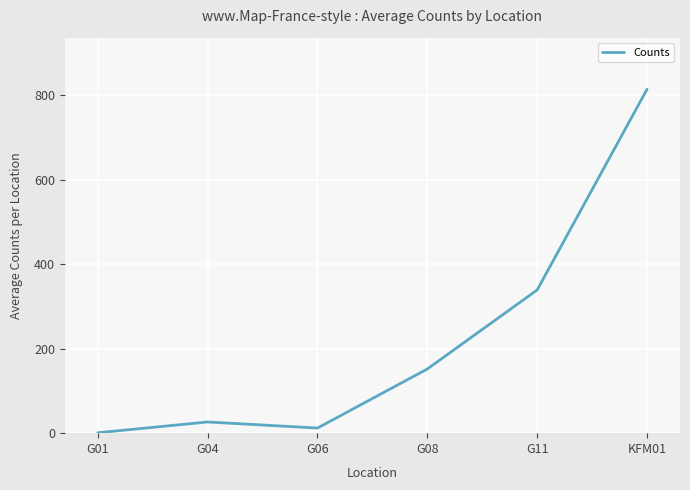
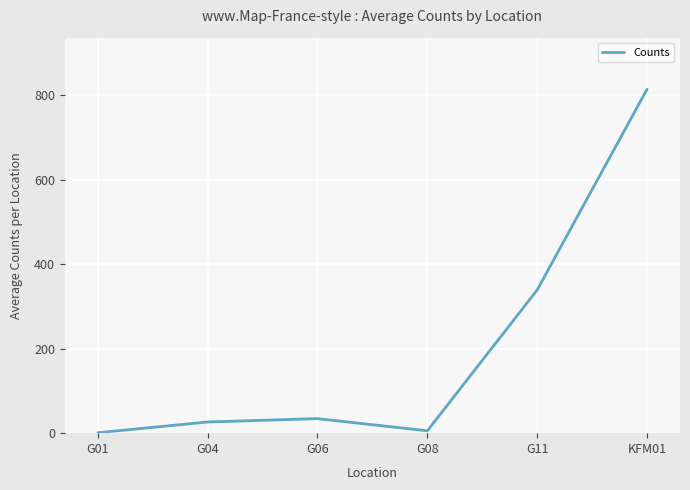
  {
    "G01": 0,
    "G04": 30,
-   "G06": 10,
-   "G08": 150,
+   "G06": 30,
+   "G08": 10,
    "G11": 340,
    "KFM01": 810
  }
